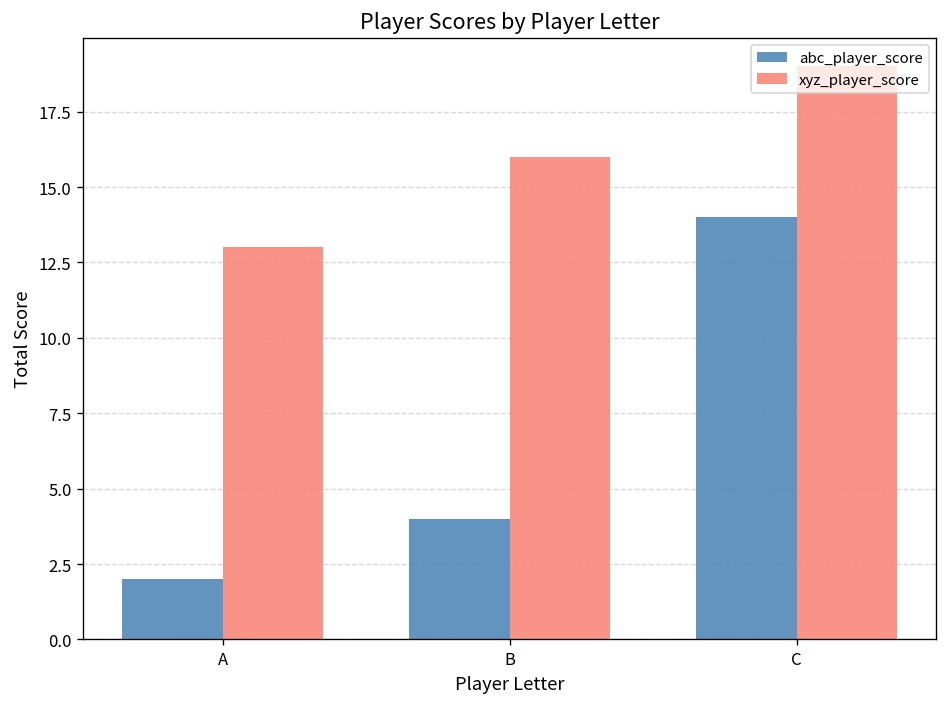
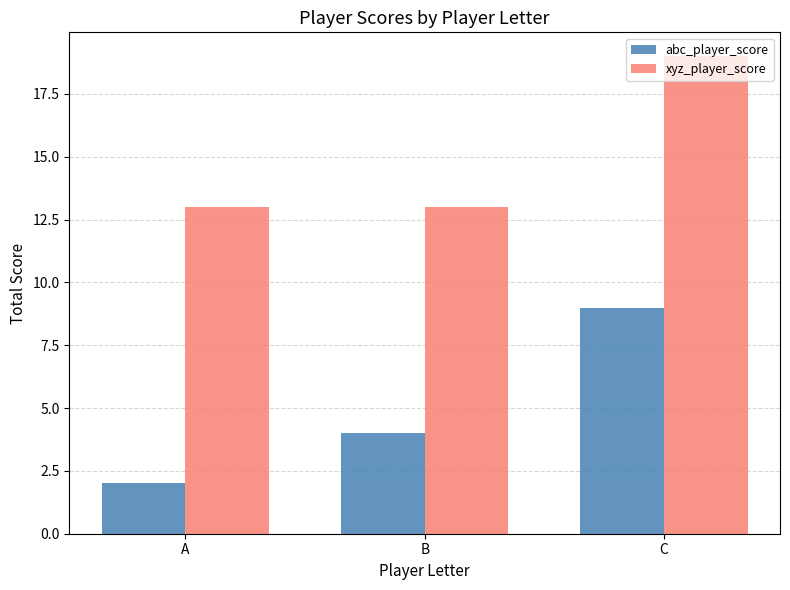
  {
    "abc_player_score": {
      "A": 2,
      "B": 4,
-     "C": 14
+     "C": 9
    },
    "xyz_player_score": {
      "A": 13,
-     "B": 16
+     "B": 13
    }
  }
